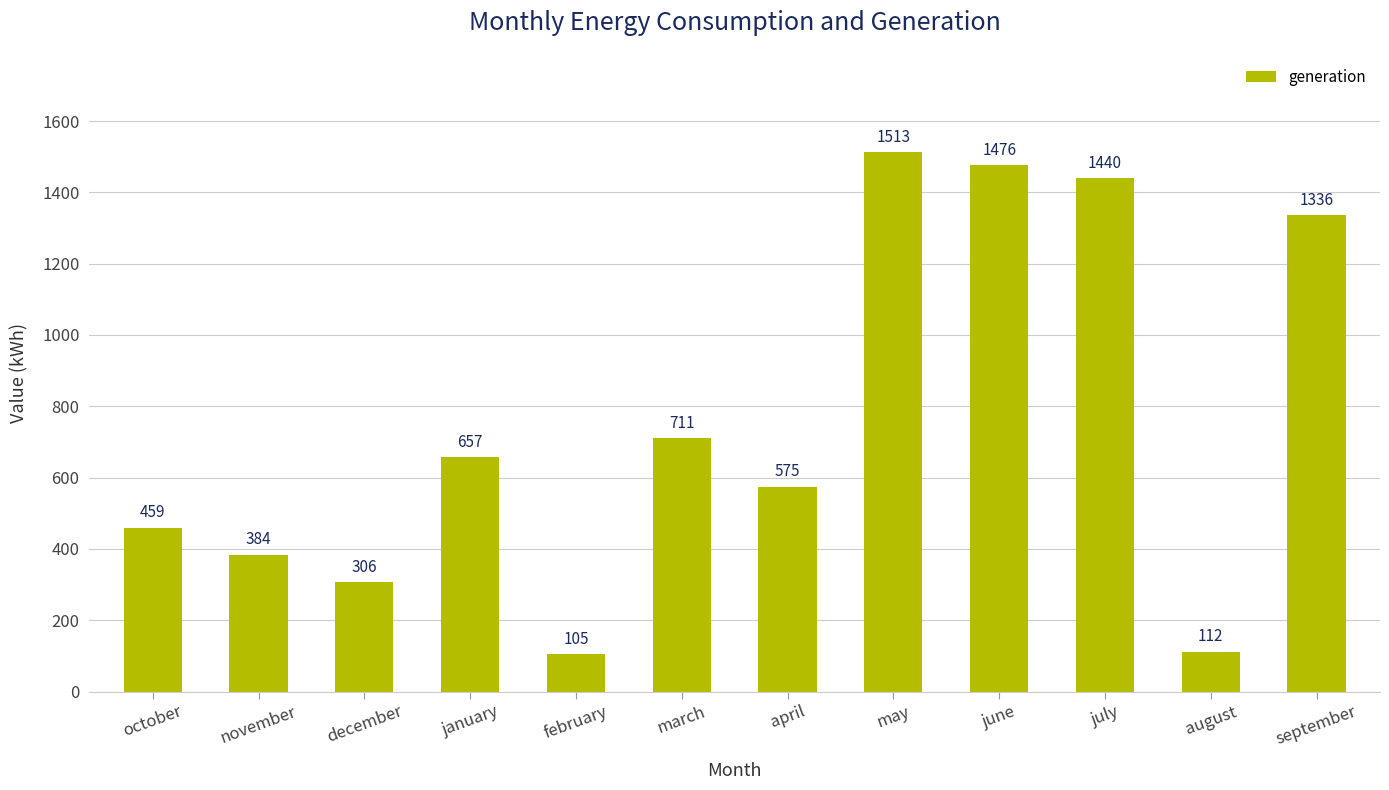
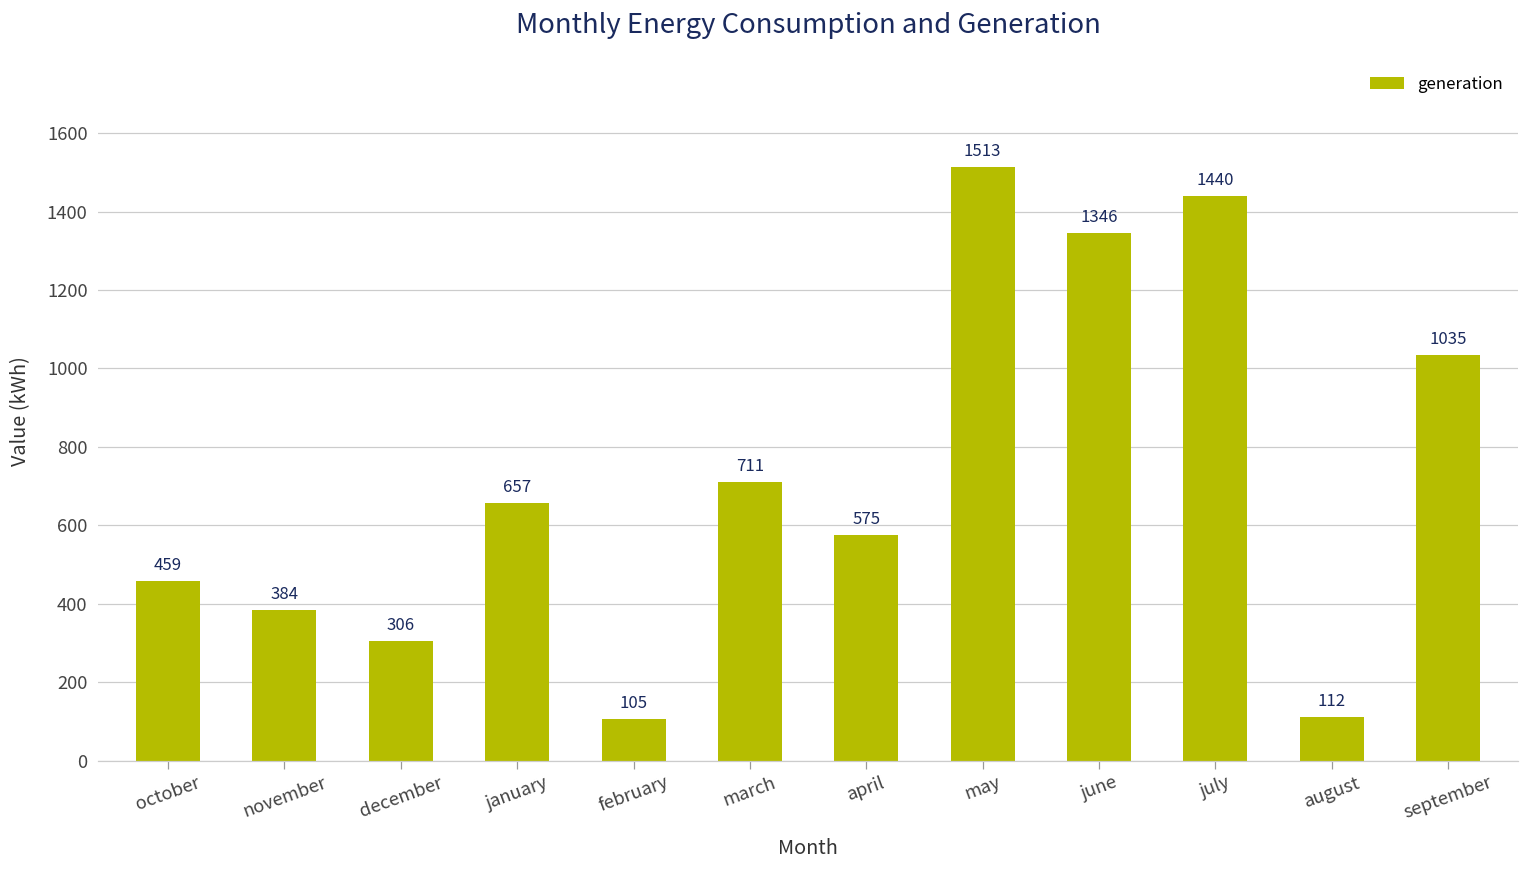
  {
    "october": 459,
    "november": 384,
    "december": 306,
    "january": 657,
    "february": 105,
    "march": 711,
    "april": 575,
    "may": 1513,
-   "june": 1476,
+   "june": 1346,
    "july": 1440,
    "august": 112,
-   "september": 1336
+   "september": 1035
  }
